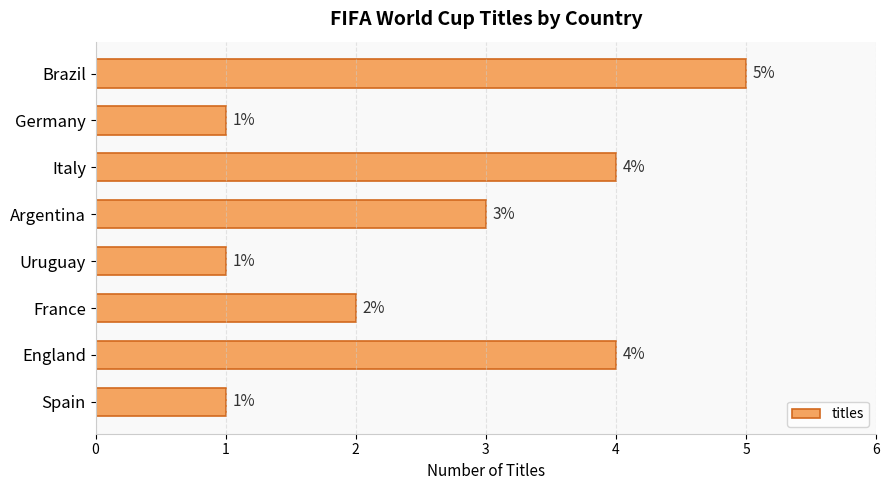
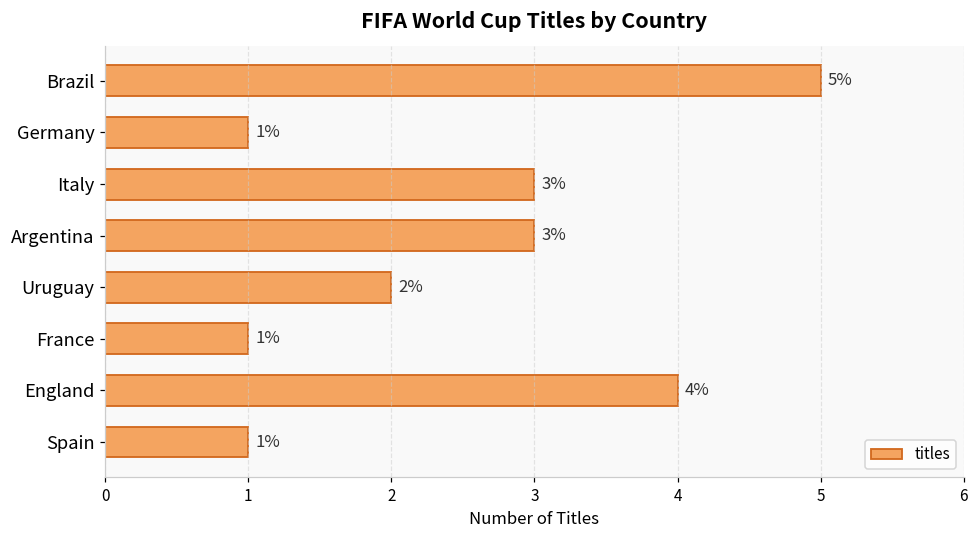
  {
    "Brazil": "5%",
    "Germany": "1%",
-   "Italy": "4%",
+   "Italy": "3%",
    "Argentina": "3%",
-   "Uruguay": "1%",
-   "France": "2%",
+   "Uruguay": "2%",
+   "France": "1%",
    "England": "4%",
    "Spain": "1%"
  }
